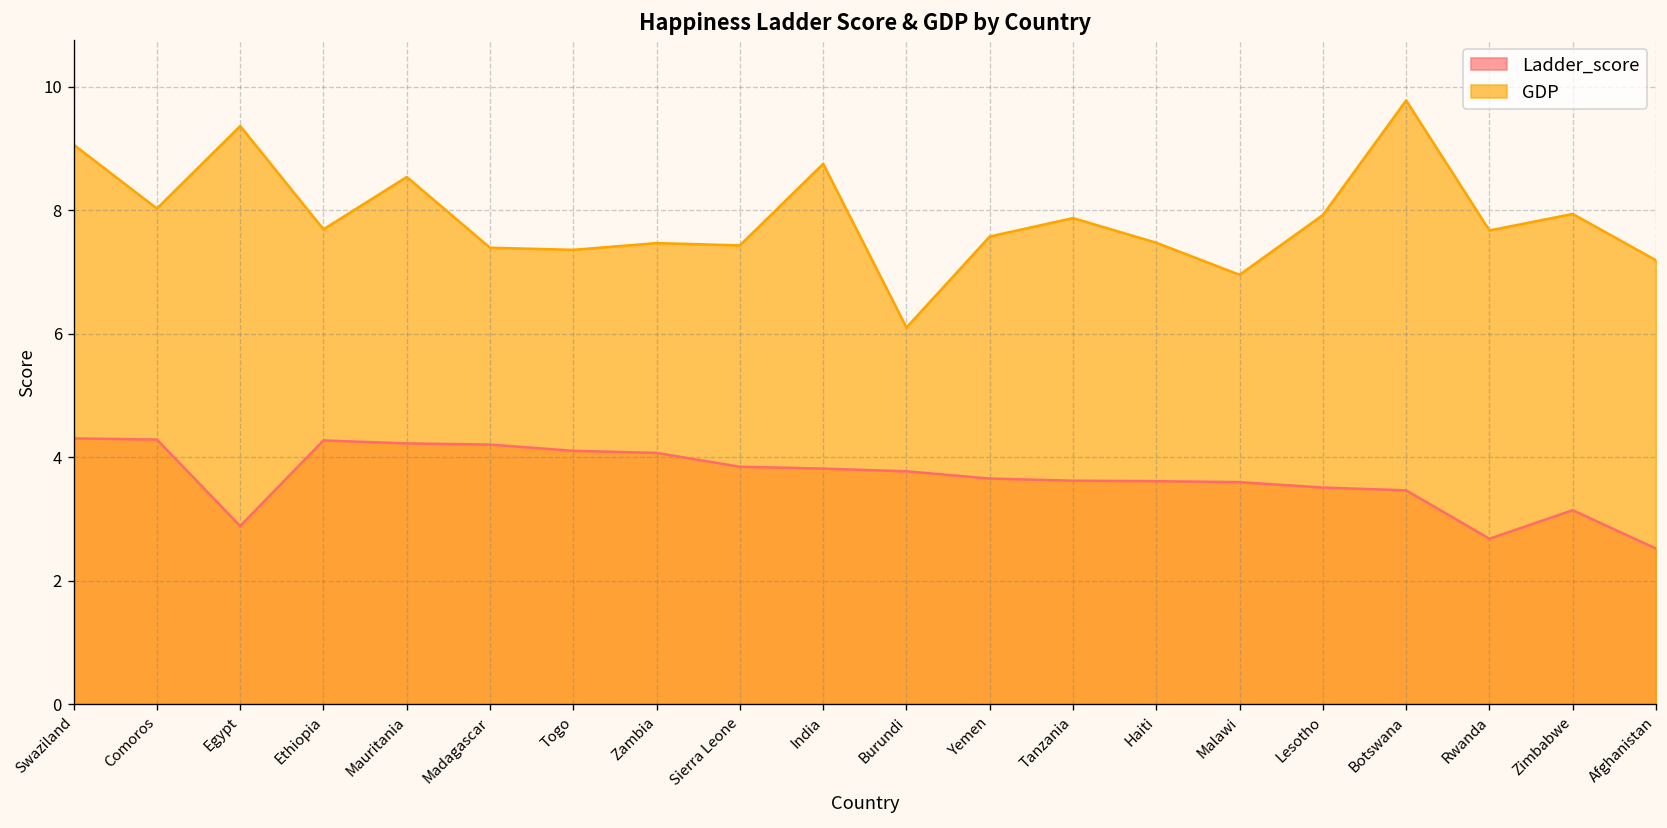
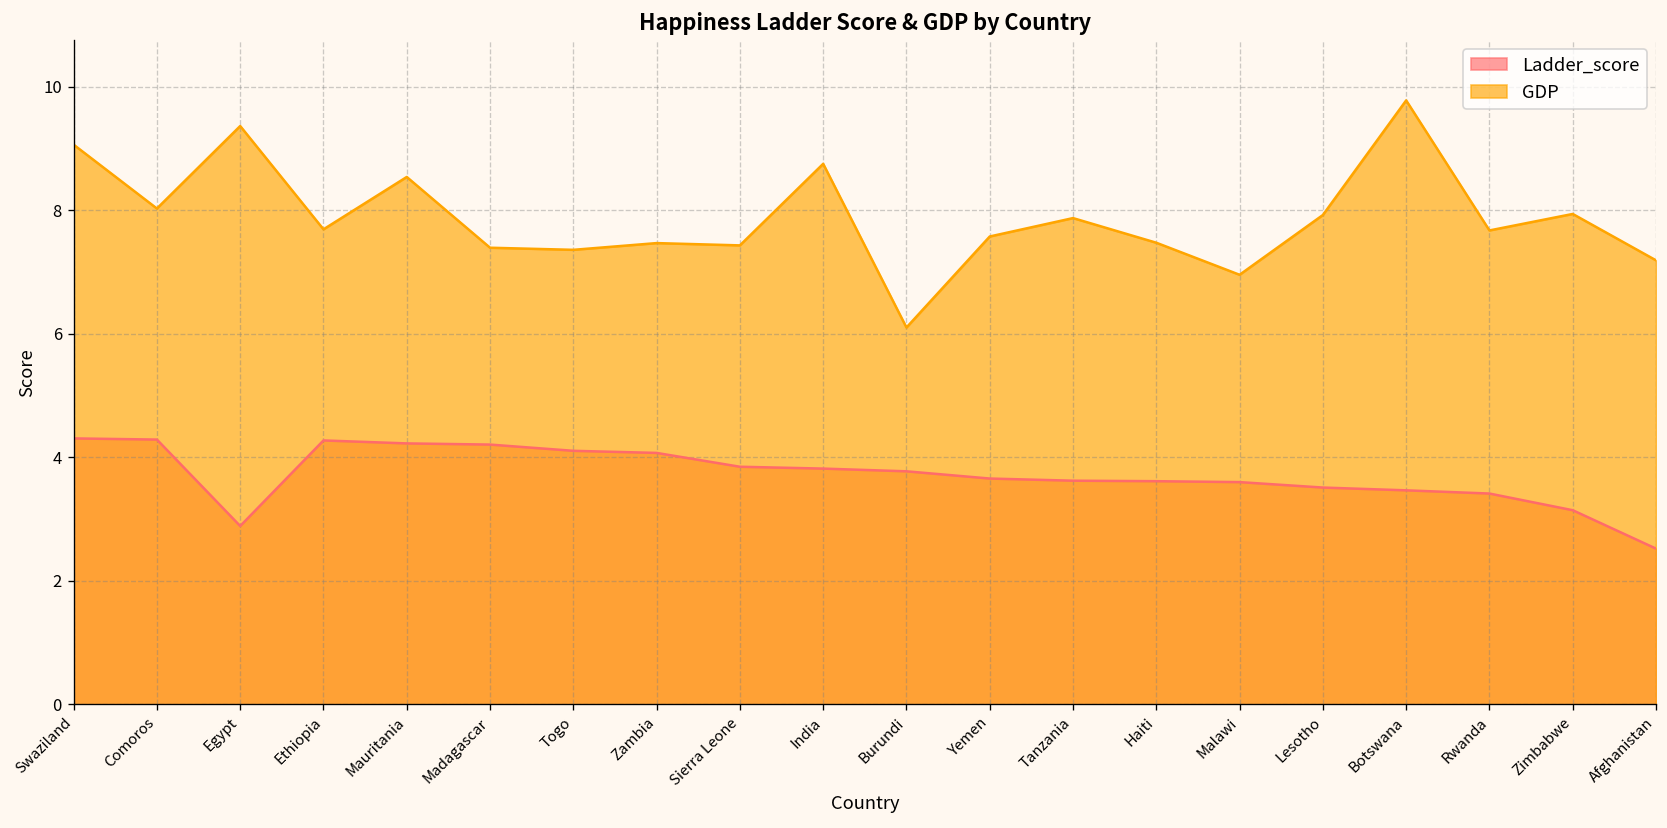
  {
    "Ladder_score": {
      "Swaziland": 4.3,
      "Comoros": 4.3,
      "Egypt": 2.9,
      "Ethiopia": 4.3,
      "Mauritania": 4.2,
      "Madagascar": 4.2,
      "Togo": 4.1,
      "Zambia": 4.1,
      "Sierra Leone": 3.8,
      "India": 3.8,
      "Burundi": 3.8,
      "Yemen": 3.7,
      "Tanzania": 3.6,
      "Haiti": 3.6,
      "Malawi": 3.6,
      "Lesotho": 3.5,
      "Botswana": 3.5,
-     "Rwanda": 2.7,
+     "Rwanda": 3.4,
      "Zimbabwe": 3.1,
      "Afghanistan": 2.5
    },
    "GDP": {
      "Swaziland": 9.1,
      "Comoros": 8.0,
      "Egypt": 9.4,
      "Ethiopia": 7.7,
      "Mauritania": 8.5,
      "Madagascar": 7.4,
      "Togo": 7.4,
      "Zambia": 7.5,
      "Sierra Leone": 7.4,
      "India": 8.8,
      "Burundi": 6.1,
      "Yemen": 7.6,
      "Tanzania": 7.9,
      "Haiti": 7.5,
      "Malawi": 7.0,
      "Lesotho": 7.9,
      "Botswana": 9.8,
      "Rwanda": 7.7,
      "Zimbabwe": 7.9,
      "Afghanistan": 7.2
    }
  }
